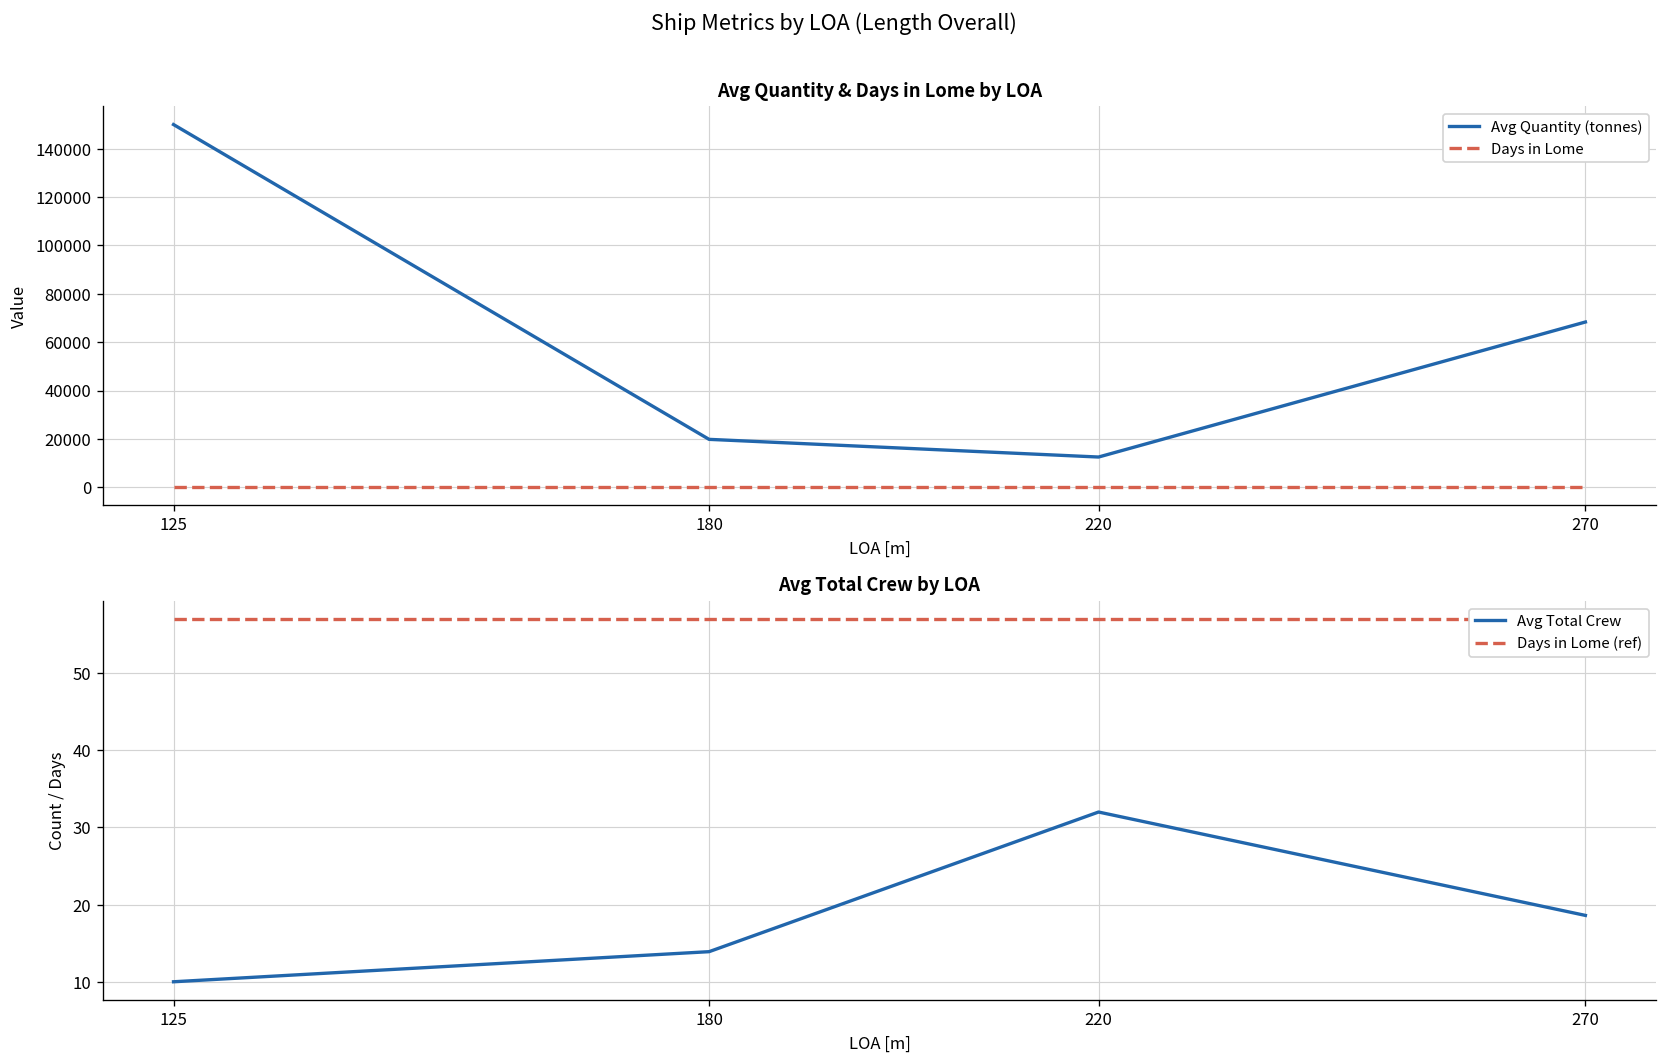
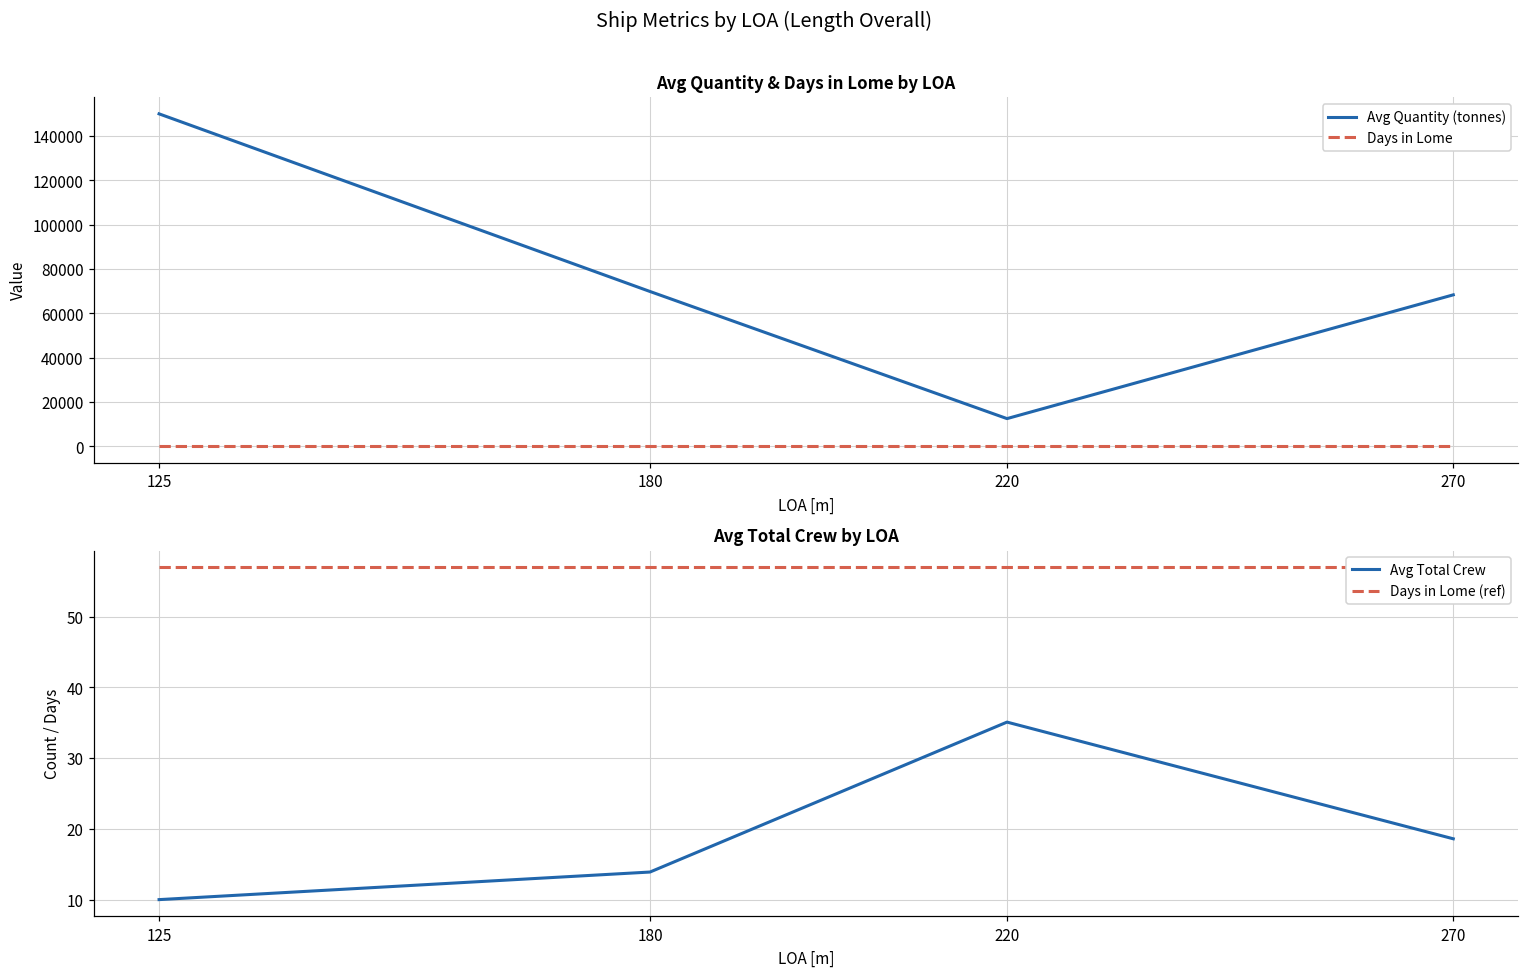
  {
    "Avg Quantity & Days in Lome by LOA": {
      "Avg Quantity (tonnes)": {
        "125": 150000,
-       "180": 20000,
+       "180": 70000,
        "220": 13000,
        "270": 68000
      },
      "Days in Lome": {
        "125": 0,
        "180": 0,
        "220": 0,
        "270": 0
      }
    },
    "Avg Total Crew by LOA": {
      "Avg Total Crew": {
        "125": 10,
        "180": 14,
-       "220": 32,
+       "220": 35,
        "270": 19
      },
      "Days in Lome (ref)": {
        "125": 57,
        "180": 57,
        "220": 57
      }
    }
  }
